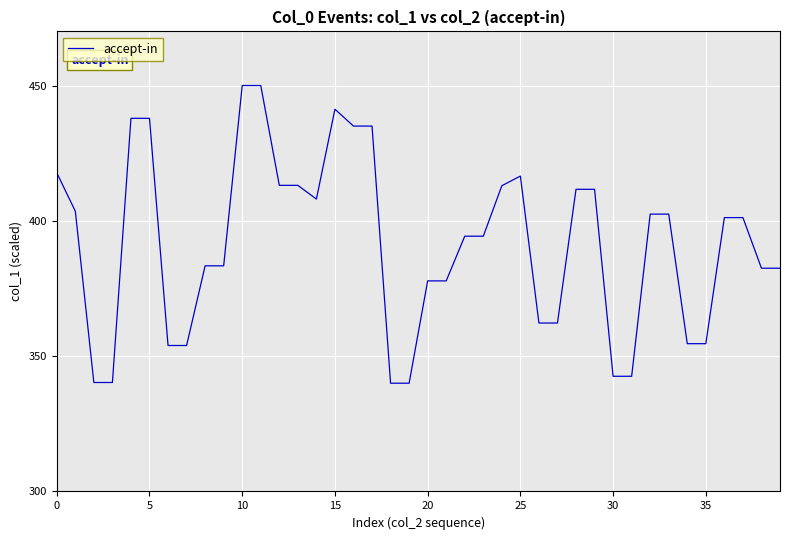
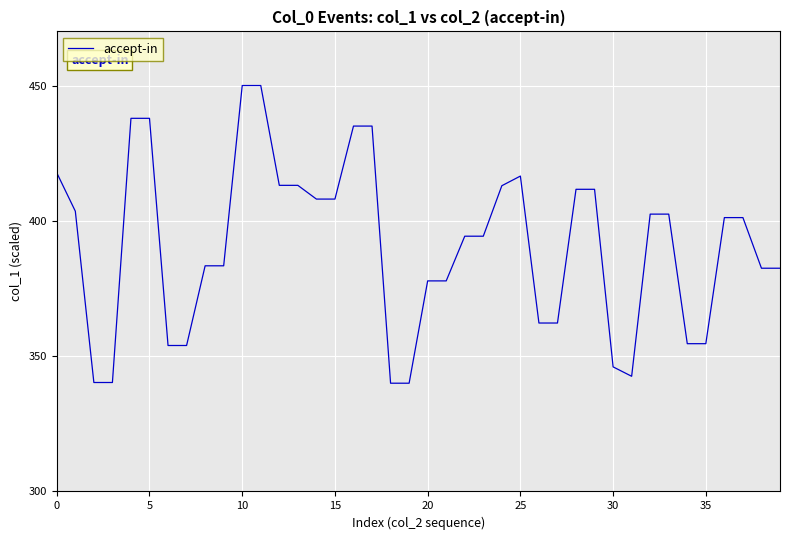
  {
    "0": 418,
    "5": 438,
    "10": 450,
-   "15": 441,
+   "15": 408,
    "20": 378,
    "25": 417,
-   "30": 343,
+   "30": 346,
    "35": 355
  }
